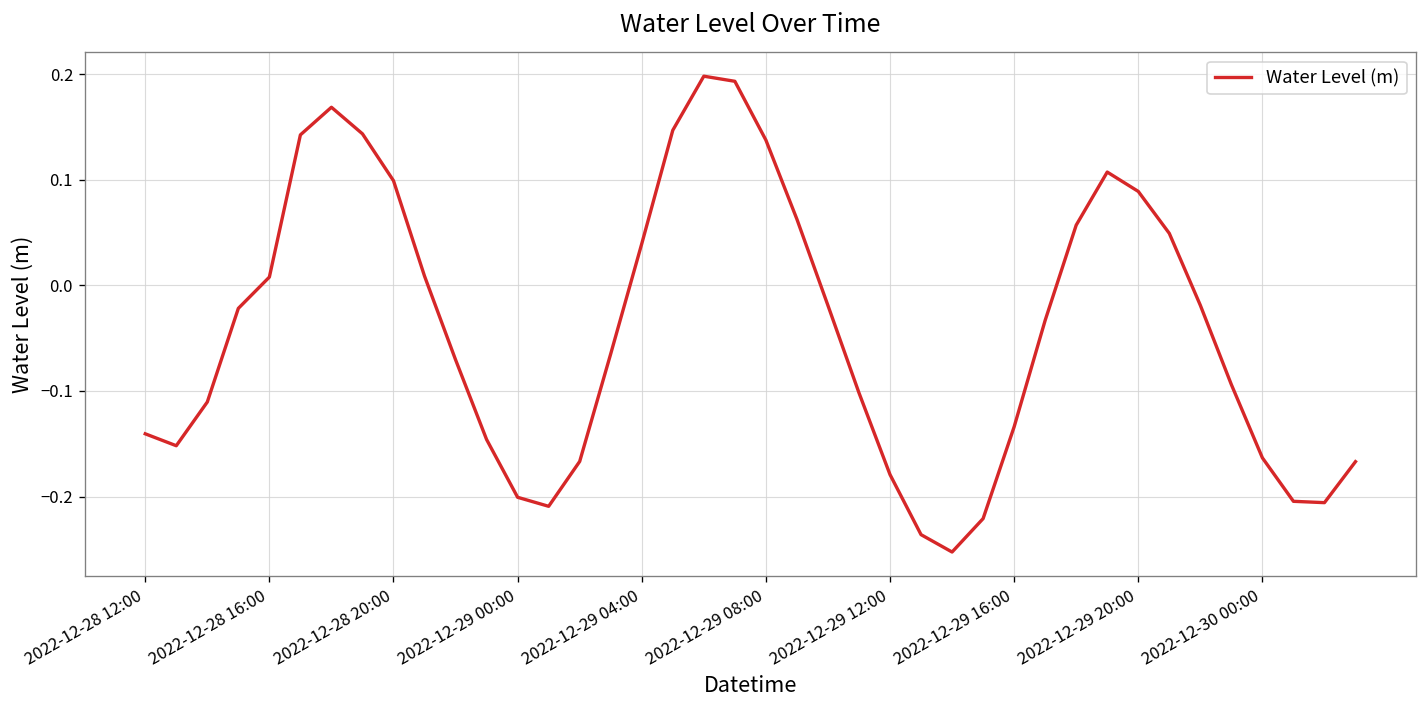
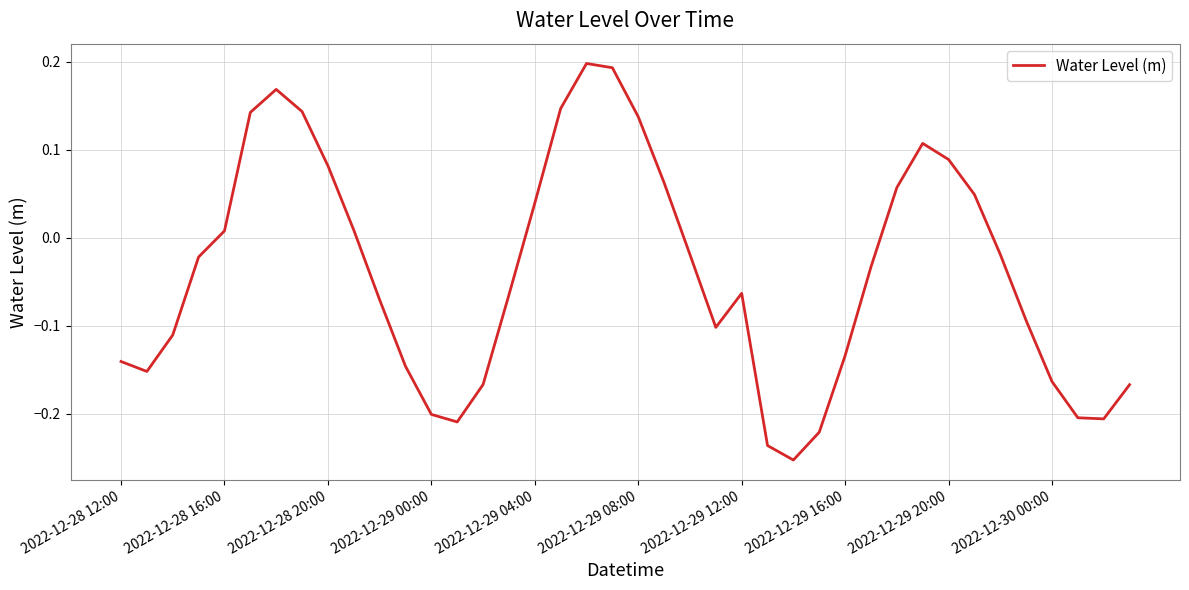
  {
    "2022-12-28 12:00": -0.14,
    "2022-12-28 16:00": 0.01,
-   "2022-12-28 20:00": 0.10,
+   "2022-12-28 20:00": 0.08,
    "2022-12-29 00:00": -0.20,
    "2022-12-29 04:00": 0.04,
    "2022-12-29 08:00": 0.14,
-   "2022-12-29 12:00": -0.18,
+   "2022-12-29 12:00": -0.06,
    "2022-12-29 16:00": -0.13,
    "2022-12-29 20:00": 0.09,
    "2022-12-30 00:00": -0.16
  }
